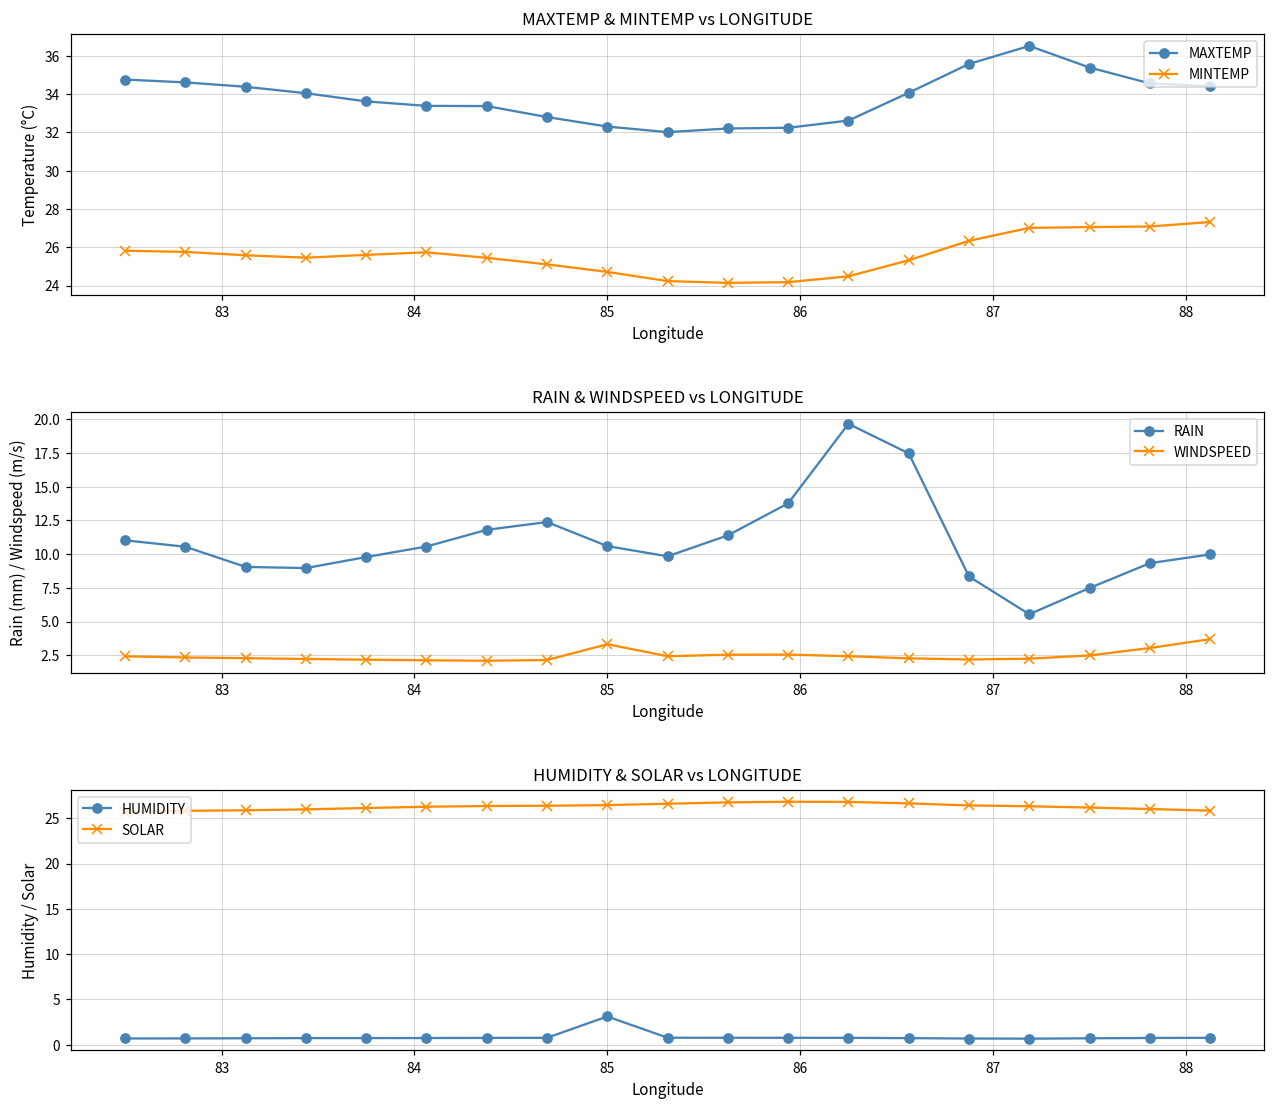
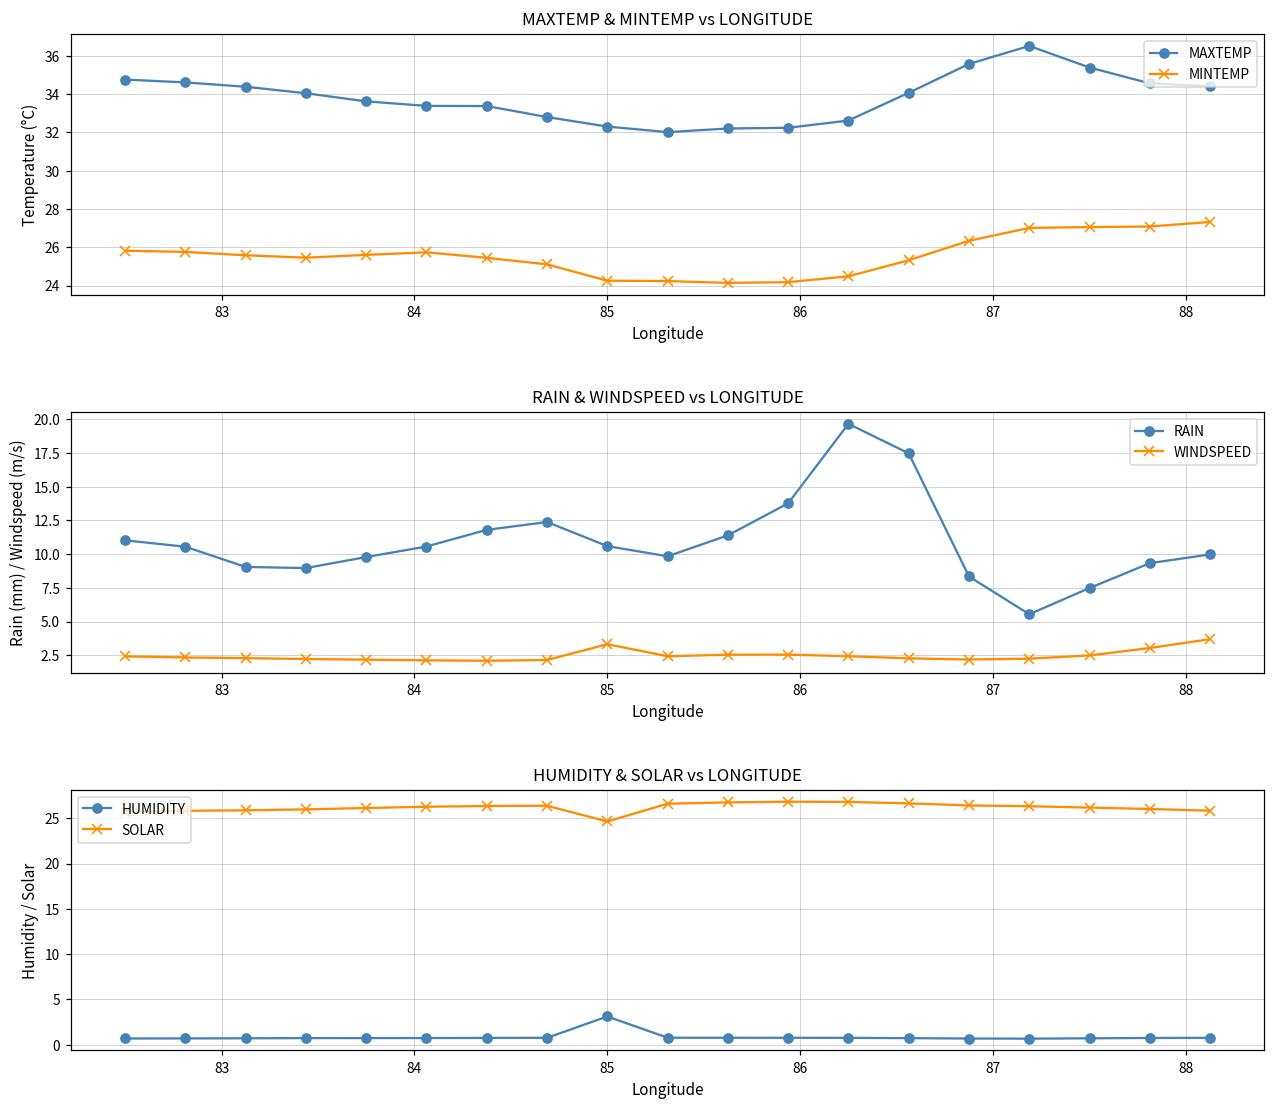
  {
    "MAXTEMP & MINTEMP vs LONGITUDE": {
      "MAXTEMP": {
        "85": 32.3
      },
      "MINTEMP": {
-       "85": 24.7
+       "85": 24.3
      }
    },
    "RAIN & WINDSPEED vs LONGITUDE": {
      "RAIN": {
        "85": 10.6
      },
      "WINDSPEED": {
        "85": 3.3
      }
    },
    "HUMIDITY & SOLAR vs LONGITUDE": {
      "HUMIDITY": {
        "85": 3
      },
      "SOLAR": {
-       "85": 26
+       "85": 25
      }
    }
  }
